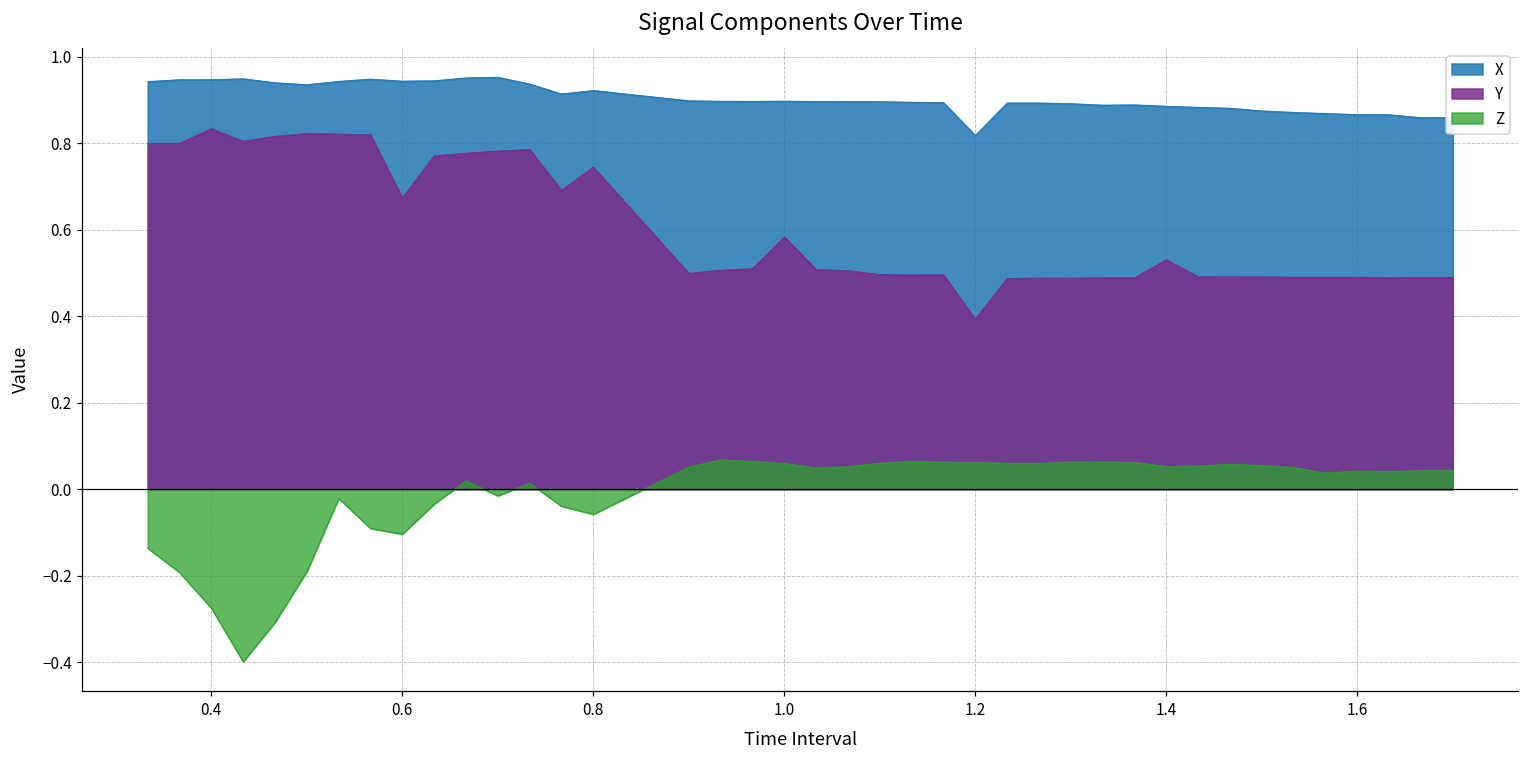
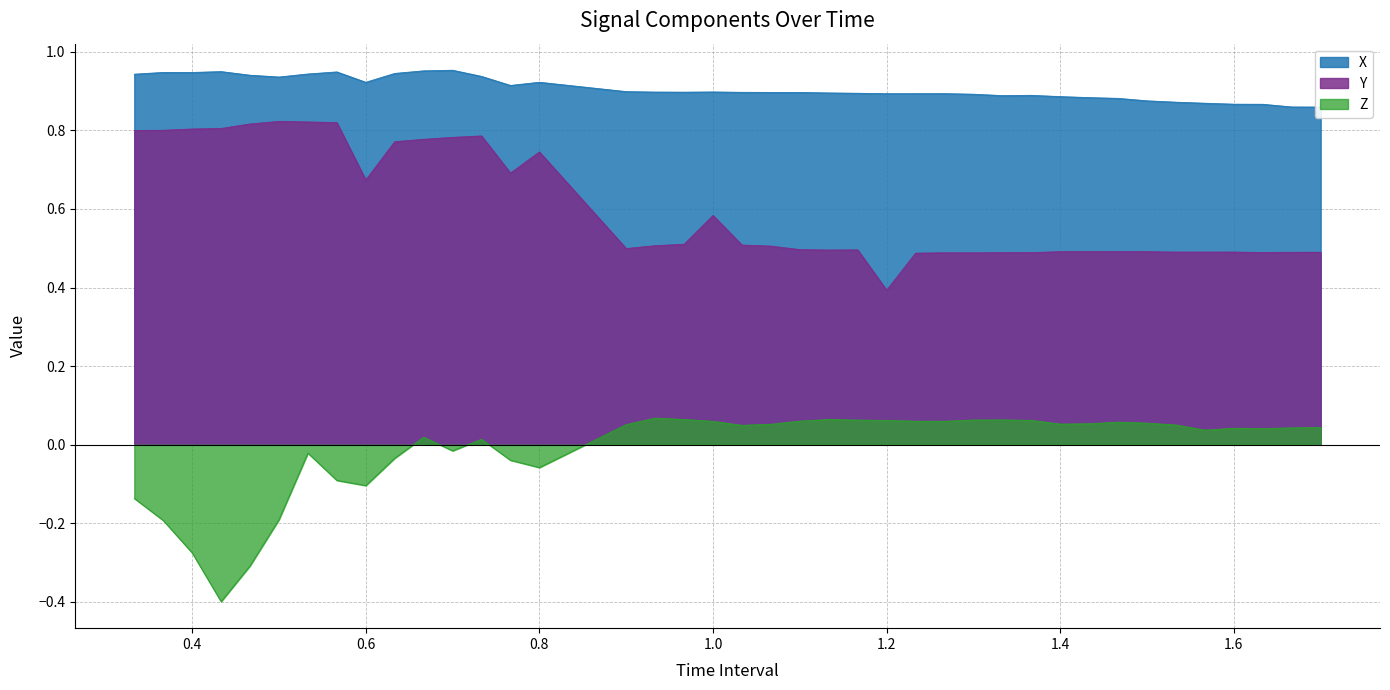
  {
    "X": {
      "0.4": 0.95,
-     "0.6": 0.94,
+     "0.6": 0.92,
      "0.8": 0.92,
      "1.0": 0.90,
-     "1.2": 0.82,
+     "1.2": 0.89,
      "1.4": 0.89,
      "1.6": 0.87
    },
    "Y": {
-     "0.4": 0.83,
+     "0.4": 0.80,
      "0.6": 0.67,
      "0.8": 0.74,
      "1.0": 0.58,
      "1.2": 0.39,
-     "1.4": 0.53,
+     "1.4": 0.49,
      "1.6": 0.49
    }
  }
